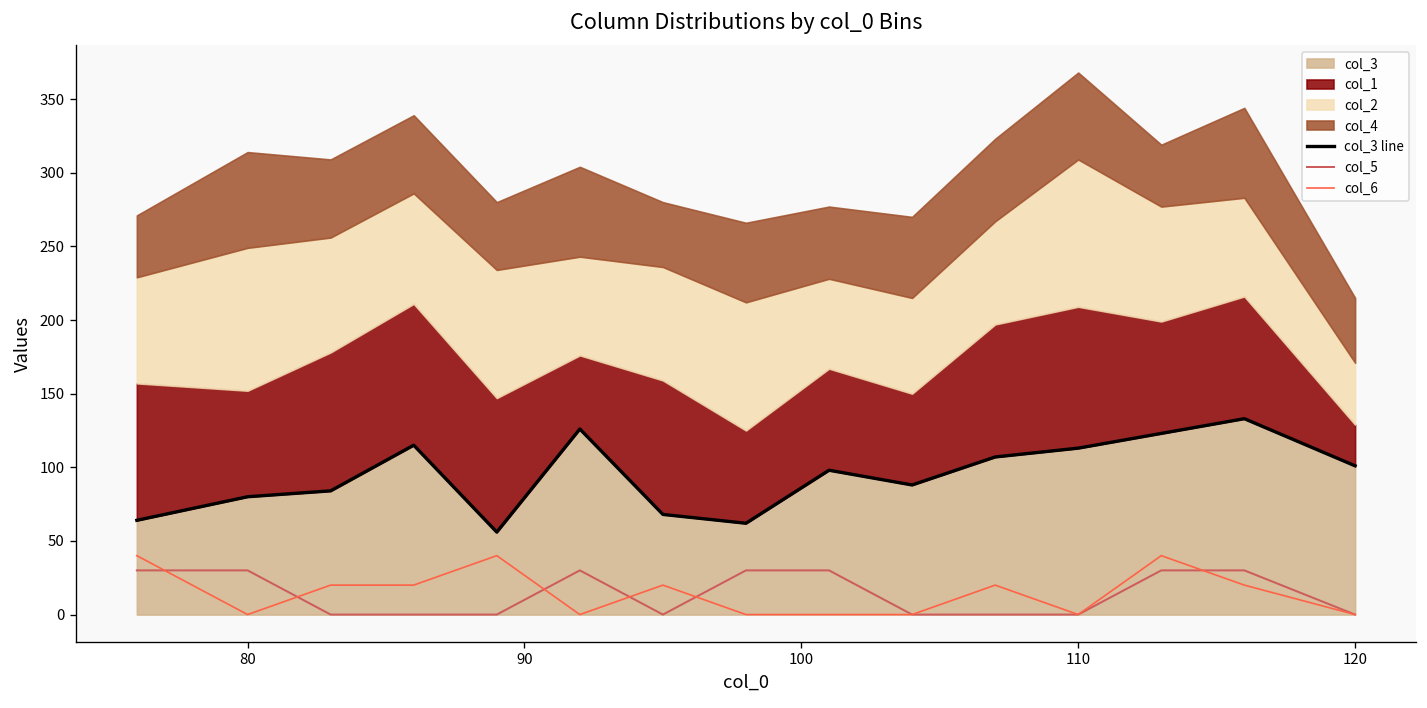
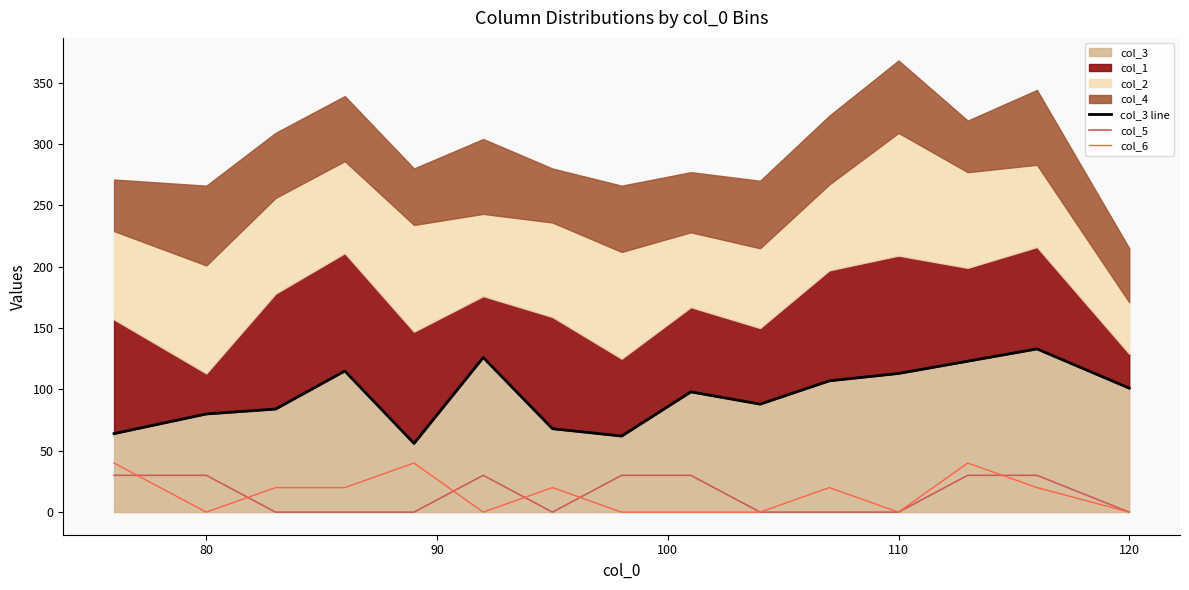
  {
    "col_3": {
      "80": 80,
      "110": 113,
      "120": 101
    },
    "col_1": {
-     "80": 72,
+     "80": 33,
      "110": 96,
      "120": 28
    },
    "col_2": {
-     "80": 97,
+     "80": 88,
      "110": 100,
      "120": 42
    }
  }
